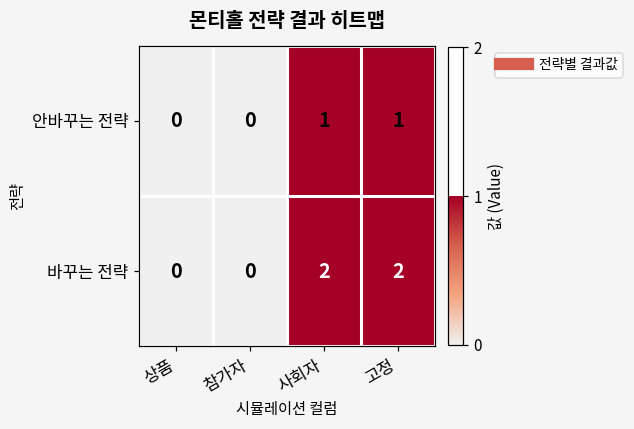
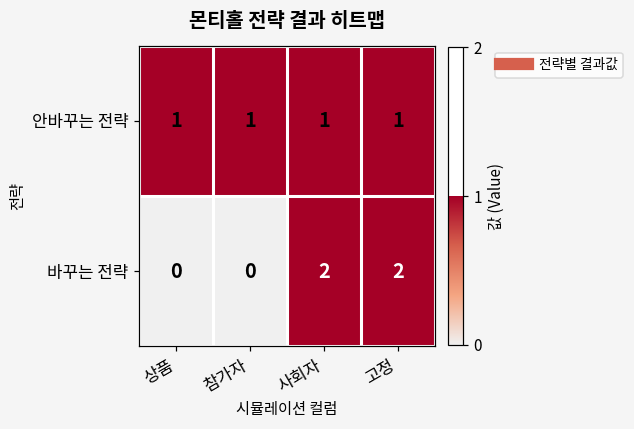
  {
    "안바꾸는 전략": {
-     "상품": 0,
-     "참가자": 0,
+     "상품": 1,
+     "참가자": 1,
      "사회자": 1,
      "고정": 1
    },
    "바꾸는 전략": {
      "상품": 0,
      "참가자": 0,
      "사회자": 2,
      "고정": 2
    }
  }
